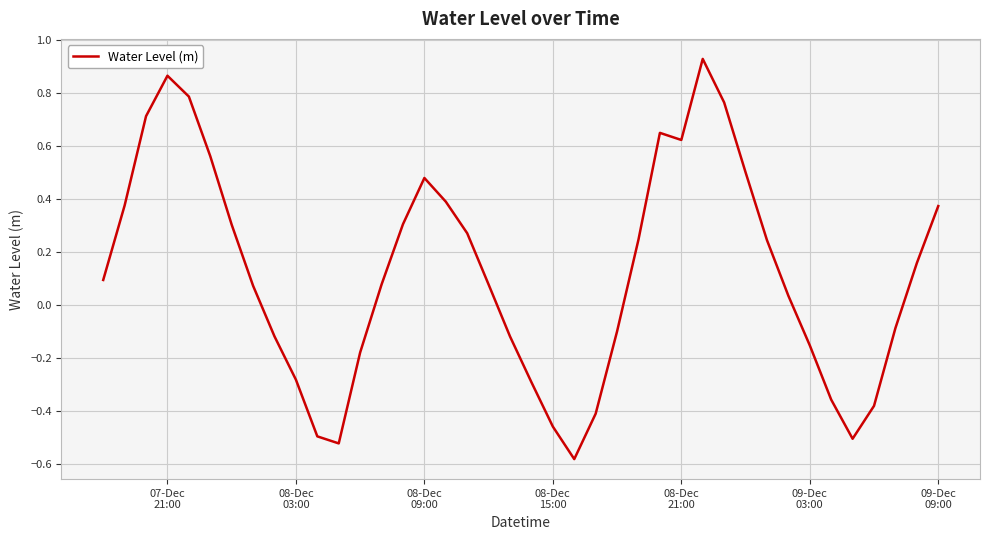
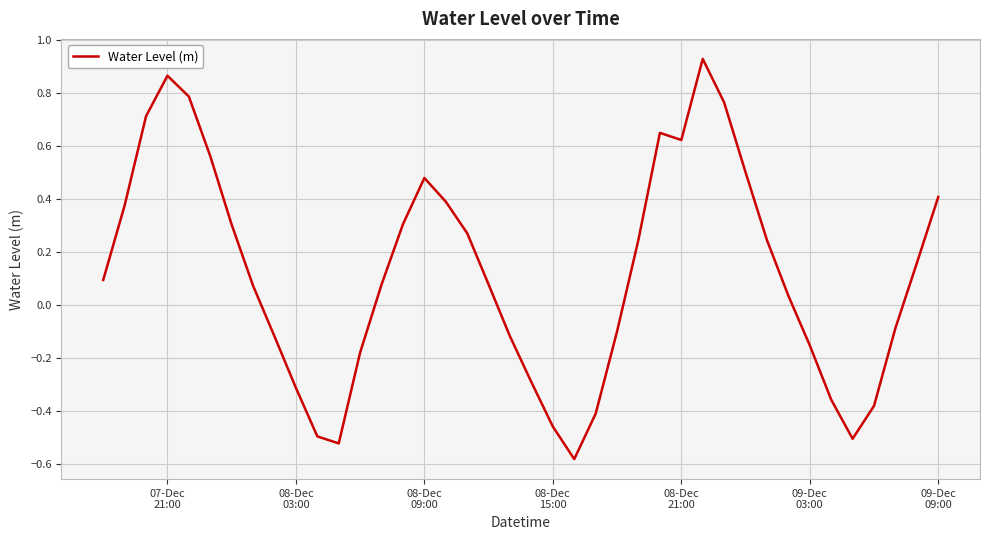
  {
    "07-Dec 21:00": 0.86,
-   "08-Dec 03:00": -0.28,
+   "08-Dec 03:00": -0.31,
    "08-Dec 09:00": 0.48,
    "08-Dec 15:00": -0.46,
    "08-Dec 21:00": 0.62,
    "09-Dec 03:00": -0.15,
-   "09-Dec 09:00": 0.37
+   "09-Dec 09:00": 0.41
  }
